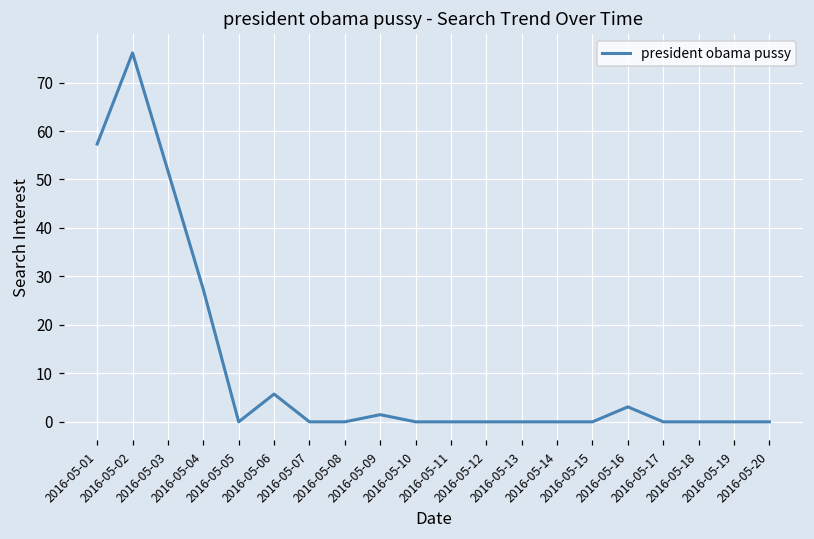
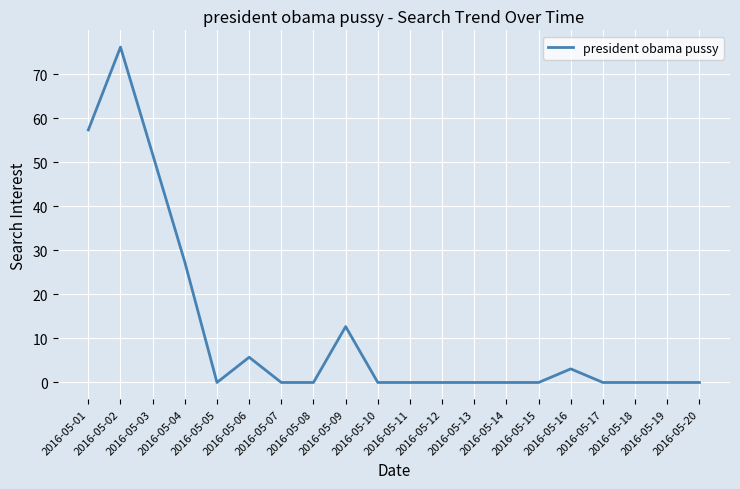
  {
    "2016-05-01": 57,
    "2016-05-02": 76,
    "2016-05-03": 52,
    "2016-05-04": 27,
    "2016-05-05": 0,
    "2016-05-06": 6,
    "2016-05-07": 0,
    "2016-05-08": 0,
-   "2016-05-09": 1,
+   "2016-05-09": 13,
    "2016-05-10": 0,
    "2016-05-11": 0,
    "2016-05-12": 0,
    "2016-05-13": 0,
    "2016-05-14": 0,
    "2016-05-15": 0,
    "2016-05-16": 3,
    "2016-05-17": 0,
    "2016-05-18": 0,
    "2016-05-19": 0,
    "2016-05-20": 0
  }
